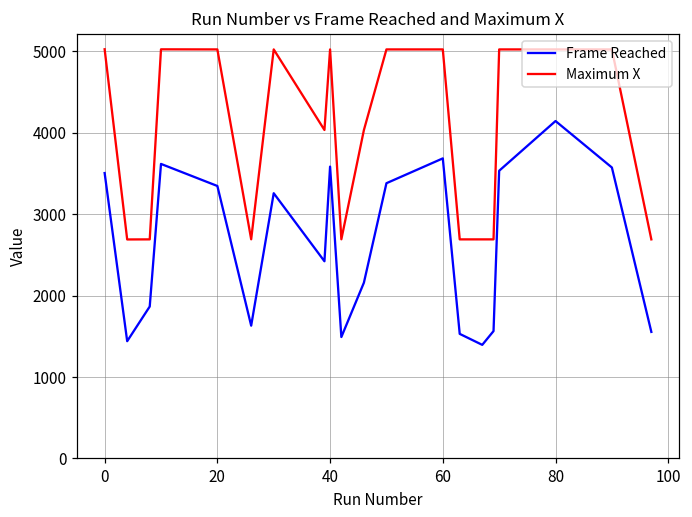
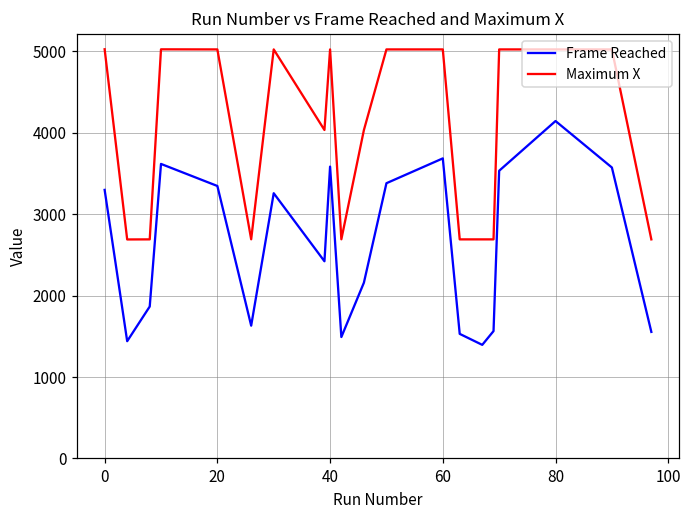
  {
    "Frame Reached": {
-     "0": 3500,
+     "0": 3300,
      "20": 3300,
      "40": 3600,
      "60": 3700,
      "80": 4100
    },
    "Maximum X": {
      "0": 5000,
      "20": 5000,
      "40": 5000,
      "60": 5000
    }
  }
